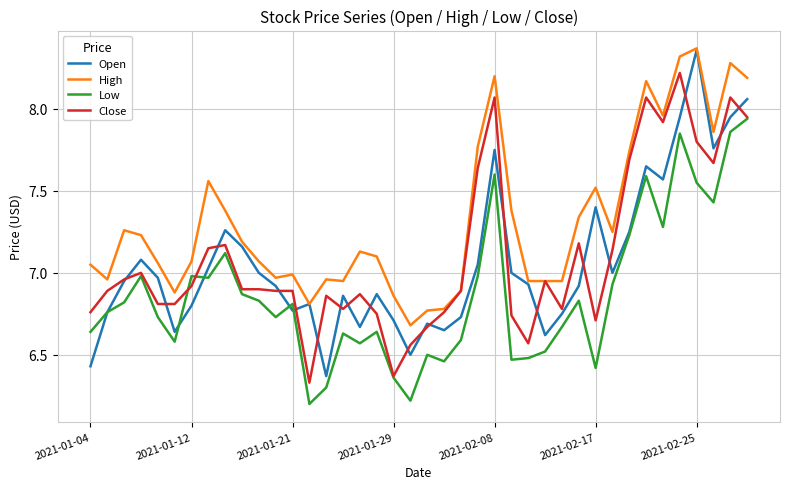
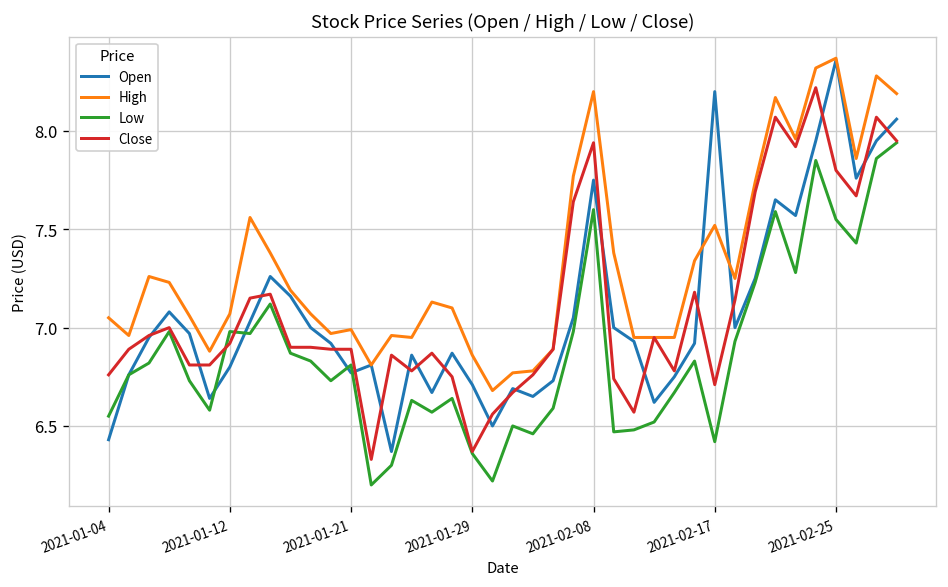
  {
    "Open": {
      "2021-01-04": 6.43,
      "2021-01-12": 6.8,
      "2021-01-21": 6.77,
      "2021-01-29": 6.7,
      "2021-02-08": 7.75,
-     "2021-02-17": 7.4
+     "2021-02-17": 8.2
    },
    "High": {
      "2021-01-04": 7.05,
      "2021-01-12": 7.07,
      "2021-01-21": 6.99,
      "2021-01-29": 6.86,
      "2021-02-08": 8.20,
      "2021-02-17": 7.52
    },
    "Low": {
-     "2021-01-04": 6.64,
+     "2021-01-04": 6.55,
      "2021-01-12": 6.98,
      "2021-01-21": 6.81,
      "2021-02-08": 7.60,
      "2021-02-17": 6.42,
      "2021-02-25": 7.55
    },
    "Close": {
      "2021-01-04": 6.76,
      "2021-01-12": 6.92,
      "2021-01-21": 6.89,
-     "2021-02-08": 8.07,
+     "2021-02-08": 7.94,
      "2021-02-17": 6.71,
      "2021-02-25": 7.80
    }
  }
